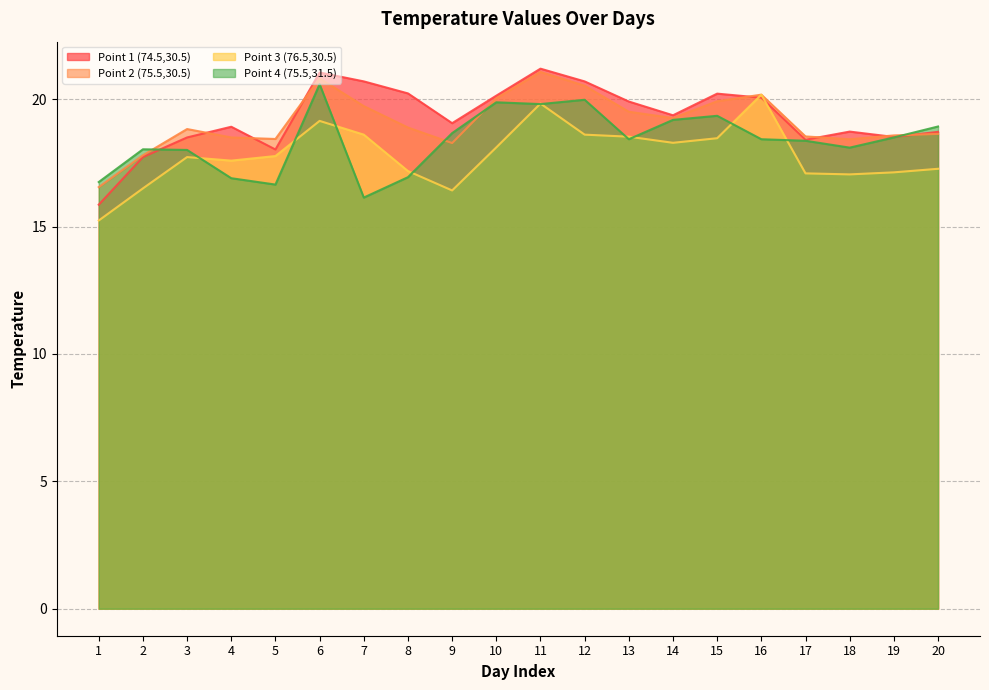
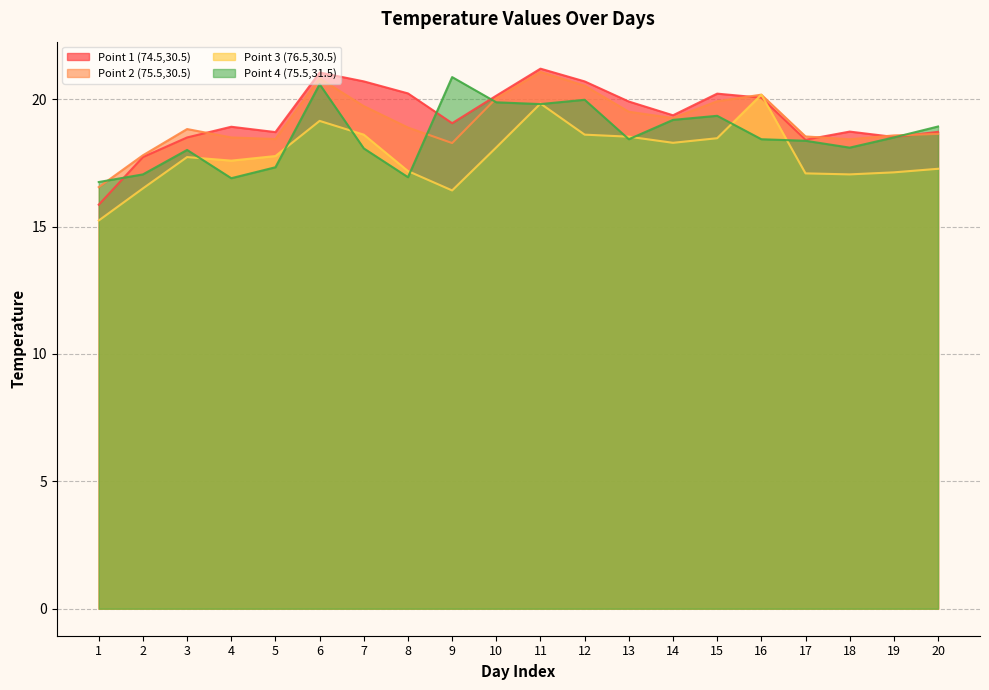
  {
    "Point 1 (74.5,30.5)": {
      "1": 15.9,
      "3": 18.5,
      "4": 18.9,
-     "5": 18.0,
+     "5": 18.7,
      "7": 20.7,
      "8": 20.2,
      "9": 19.1,
      "11": 21.2,
      "12": 20.7,
      "13": 19.9,
      "14": 19.4,
      "15": 20.2,
      "16": 20.1,
      "18": 18.7
    },
    "Point 4 (75.5,31.5)": {
      "1": 16.8,
-     "2": 18.0,
+     "2": 17.0,
      "3": 18.0,
      "4": 16.9,
-     "5": 16.7,
+     "5": 17.3,
      "6": 20.6,
-     "7": 16.1,
+     "7": 18.1,
      "8": 16.9,
-     "9": 18.7,
+     "9": 20.9,
      "10": 19.9,
      "12": 20.0,
      "15": 19.4,
      "16": 18.4,
      "18": 18.1,
      "20": 18.9
    }
  }
